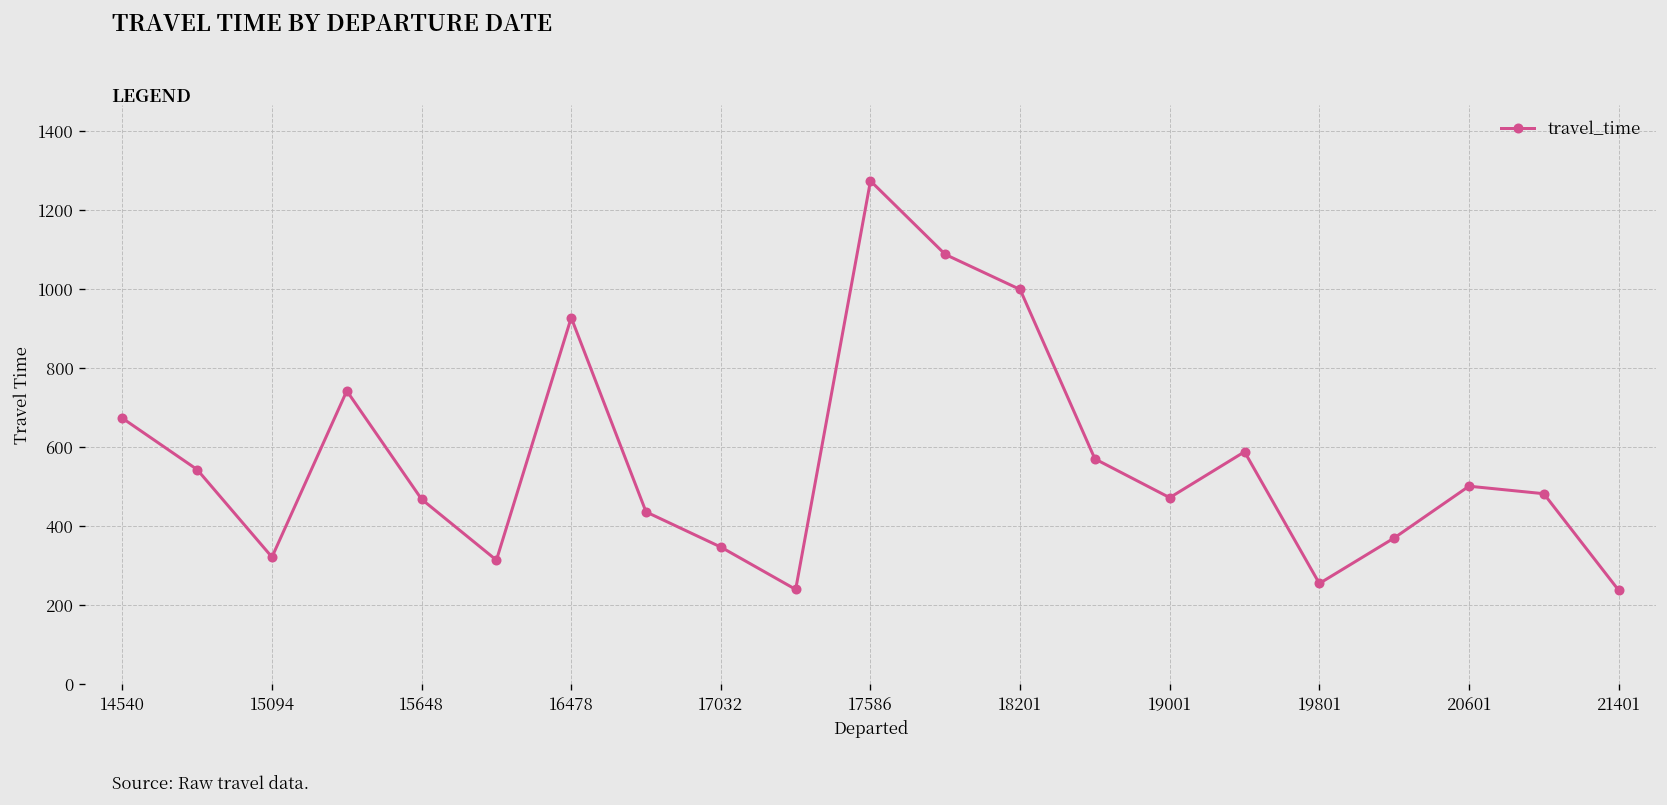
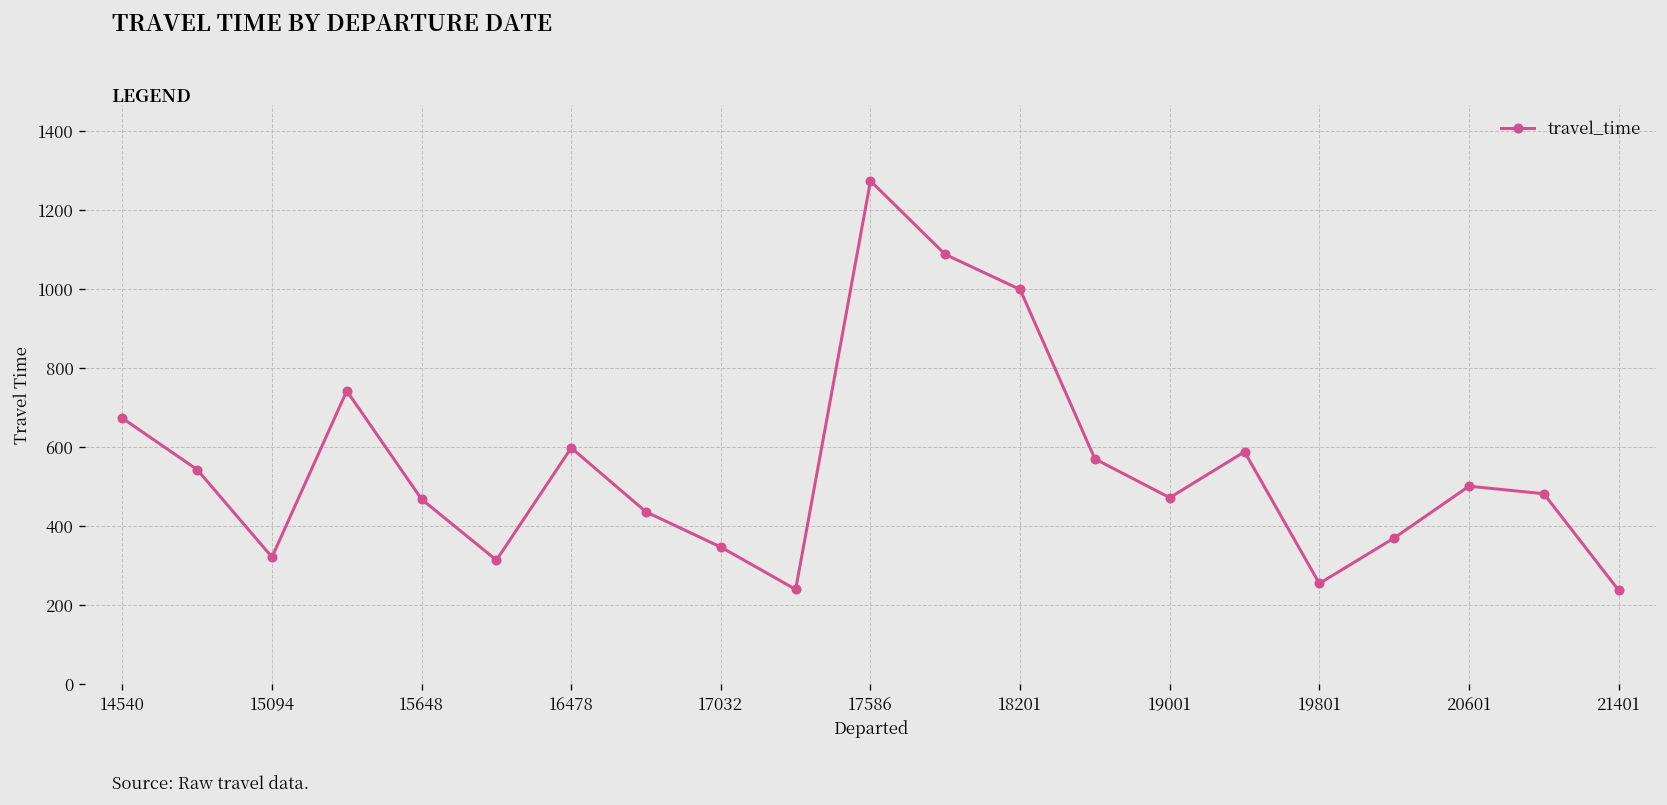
  {
    "14540": 670,
    "15094": 320,
    "15648": 470,
-   "16478": 930,
+   "16478": 600,
    "17032": 350,
    "17586": 1270,
    "18201": 1000,
    "19001": 470,
    "19801": 260,
    "20601": 500,
    "21401": 240
  }
